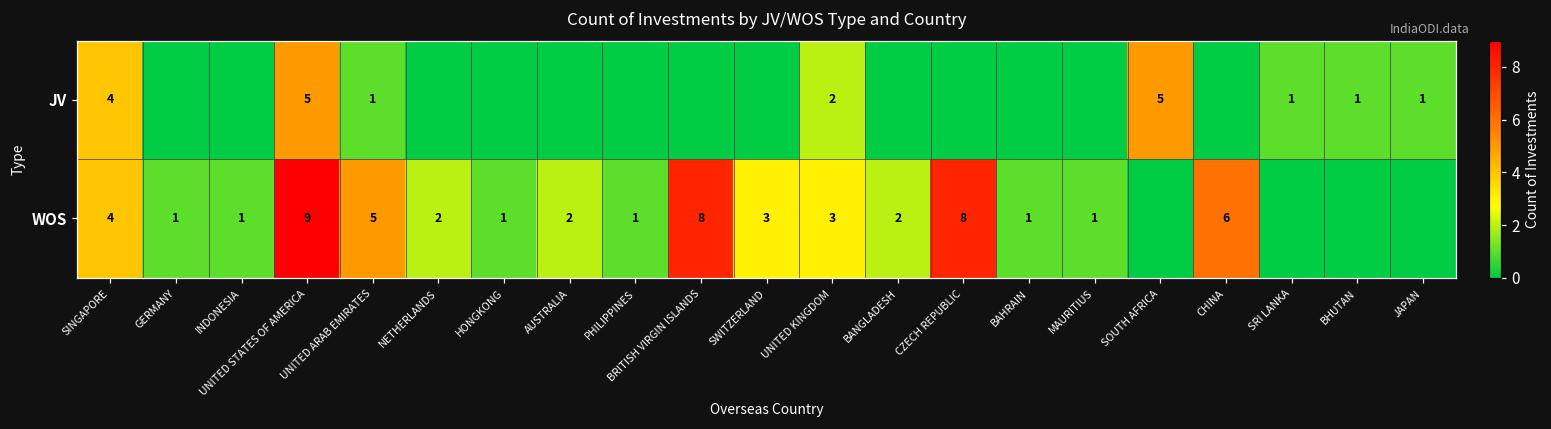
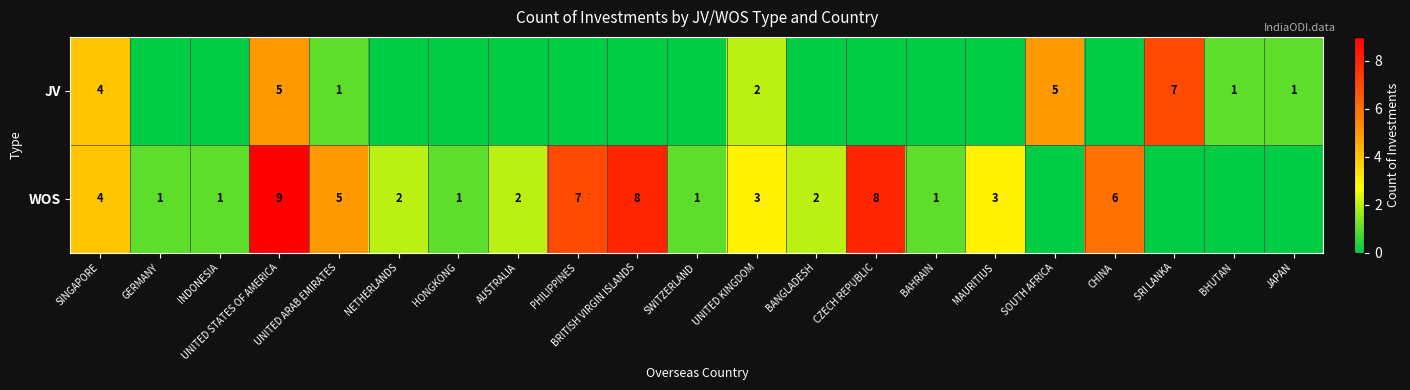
  {
    "JV": {
      "SINGAPORE": 4,
      "UNITED STATES OF AMERICA": 5,
      "UNITED ARAB EMIRATES": 1,
      "UNITED KINGDOM": 2,
      "SOUTH AFRICA": 5,
-     "SRI LANKA": 1,
+     "SRI LANKA": 7,
      "BHUTAN": 1,
      "JAPAN": 1
    },
    "WOS": {
      "SINGAPORE": 4,
      "GERMANY": 1,
      "INDONESIA": 1,
      "UNITED STATES OF AMERICA": 9,
      "UNITED ARAB EMIRATES": 5,
      "NETHERLANDS": 2,
      "HONGKONG": 1,
      "AUSTRALIA": 2,
-     "PHILIPPINES": 1,
+     "PHILIPPINES": 7,
      "BRITISH VIRGIN ISLANDS": 8,
-     "SWITZERLAND": 3,
+     "SWITZERLAND": 1,
      "UNITED KINGDOM": 3,
      "BANGLADESH": 2,
      "CZECH REPUBLIC": 8,
      "BAHRAIN": 1,
-     "MAURITIUS": 1,
+     "MAURITIUS": 3,
      "CHINA": 6
    }
  }
